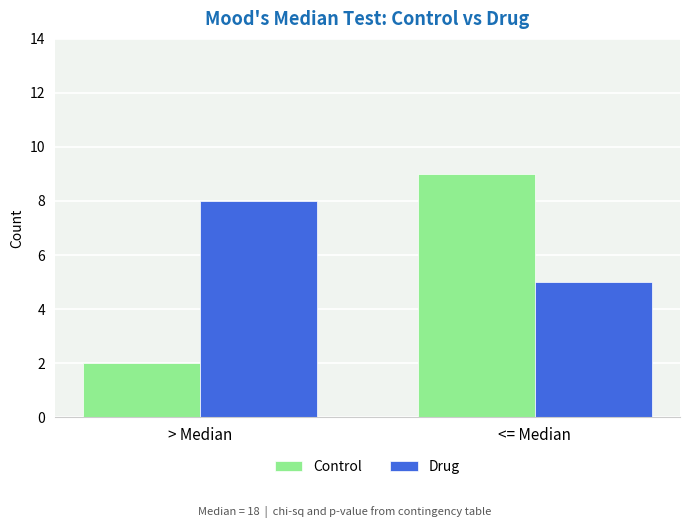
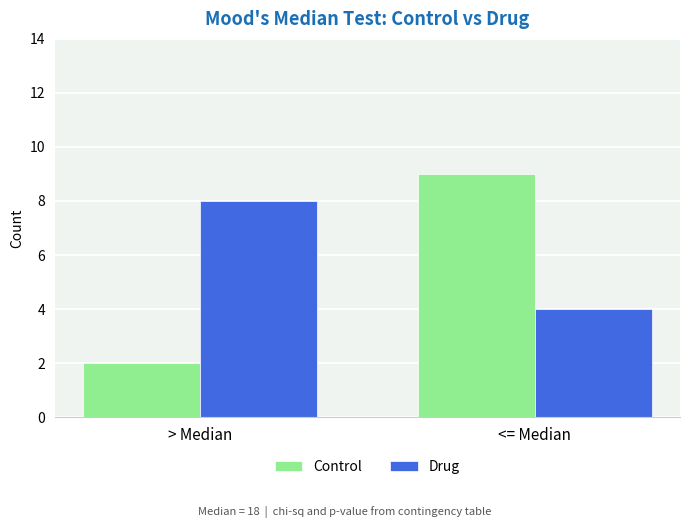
  {
    "Control": {
      "> Median": 2,
      "<= Median": 9
    },
    "Drug": {
      "> Median": 8,
-     "<= Median": 5
+     "<= Median": 4
    }
  }
